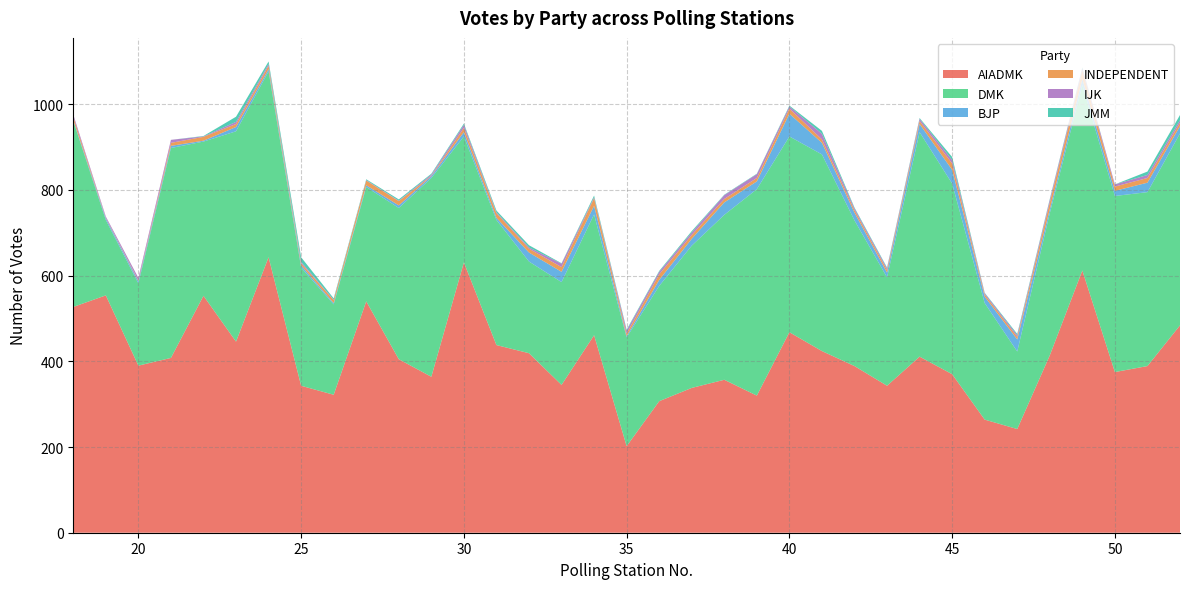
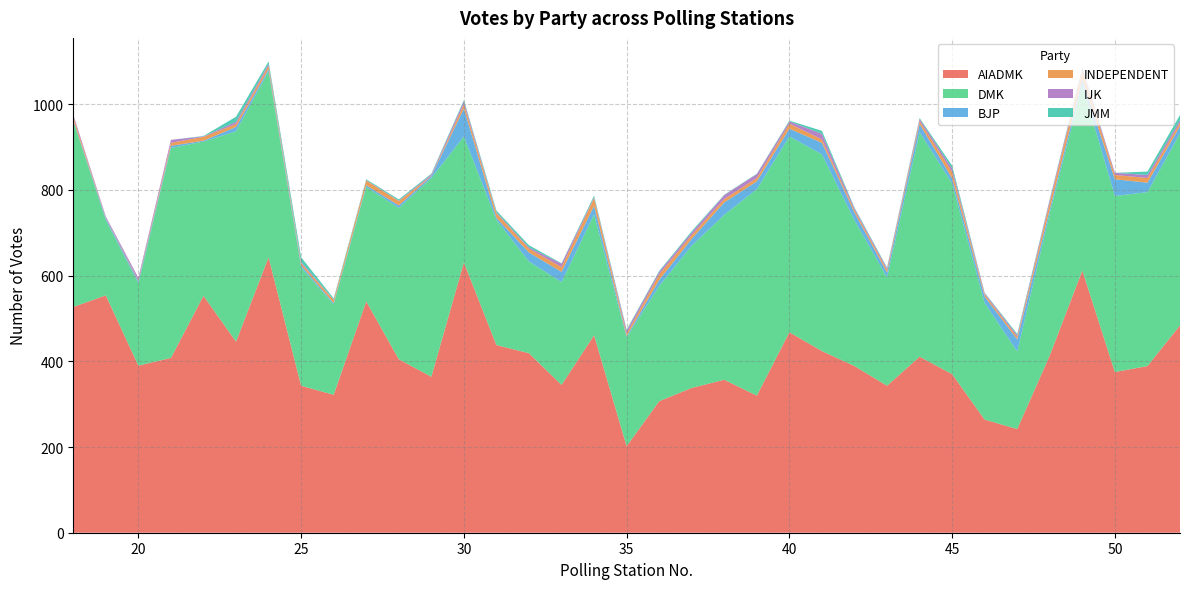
  {
    "BJP": {
-     "30": 10,
-     "40": 50,
-     "45": 30,
-     "50": 10
+     "30": 70,
+     "40": 20,
+     "45": 10,
+     "50": 40
    },
    "IJK": {
      "45": 10
    }
  }
